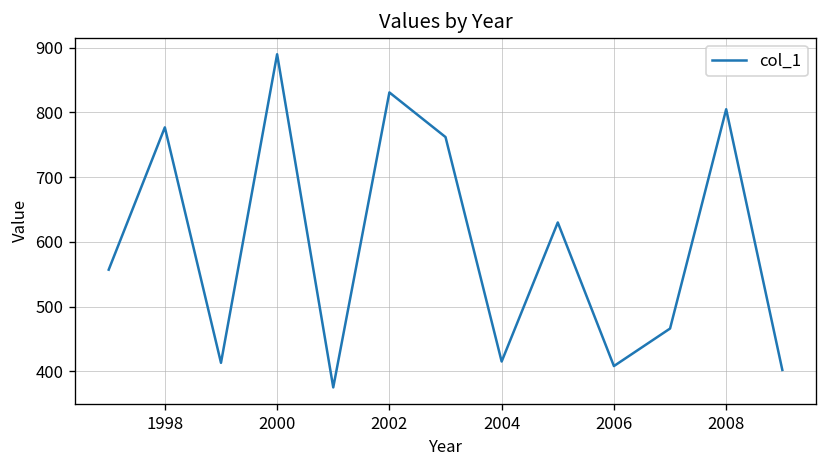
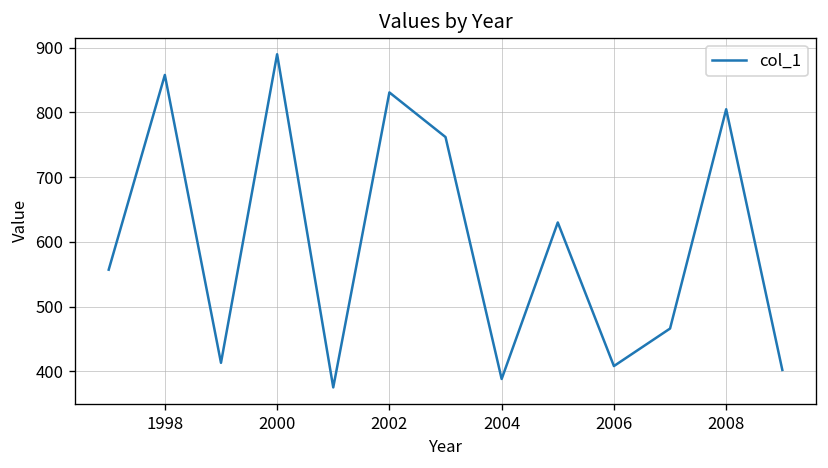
  {
-   "1998": 780,
+   "1998": 860,
    "2000": 890,
    "2002": 830,
-   "2004": 420,
+   "2004": 390,
    "2006": 410,
    "2008": 810
  }
